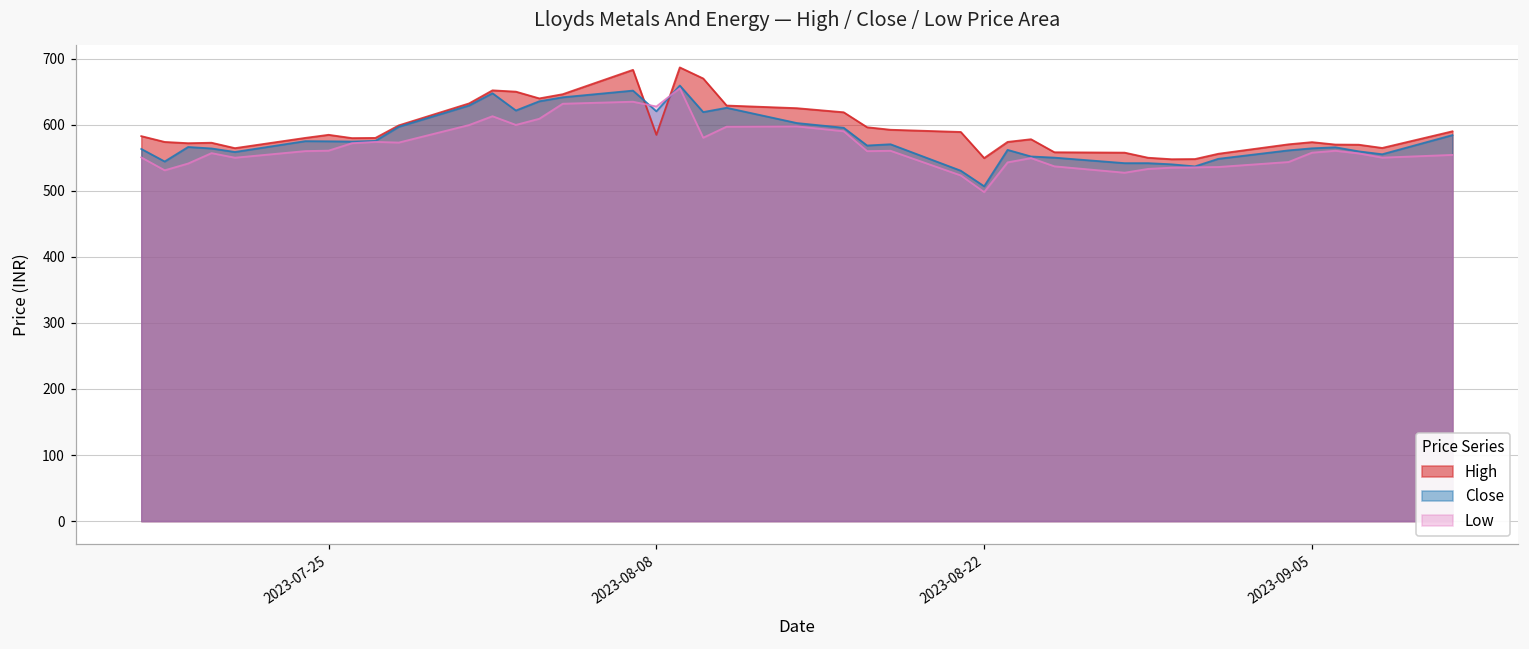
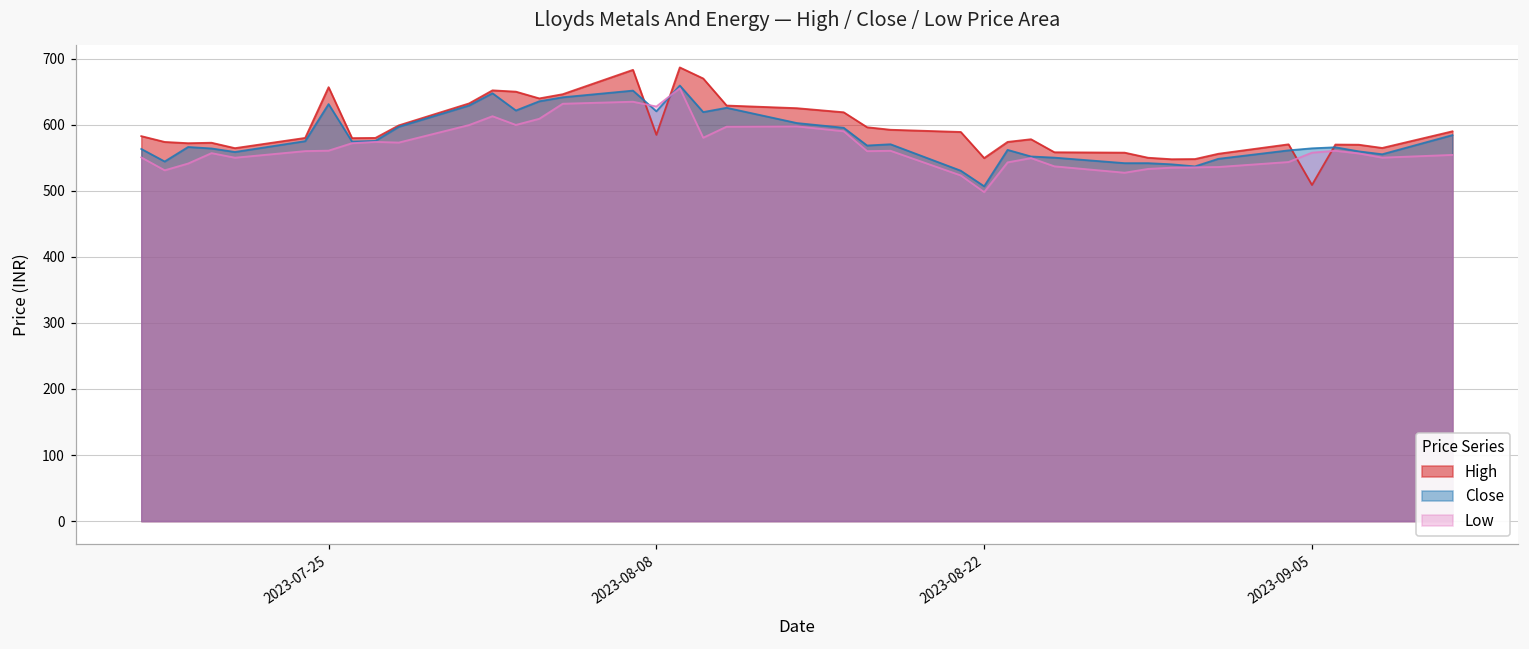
  {
    "High": {
-     "2023-07-25": 580,
+     "2023-07-25": 660,
      "2023-08-08": 580,
      "2023-08-22": 550,
-     "2023-09-05": 570
+     "2023-09-05": 510
    },
    "Close": {
-     "2023-07-25": 570,
+     "2023-07-25": 630,
      "2023-08-08": 620,
      "2023-08-22": 510,
      "2023-09-05": 560
    },
    "Low": {
      "2023-07-25": 560,
      "2023-08-08": 630,
      "2023-08-22": 500,
      "2023-09-05": 560
    }
  }
